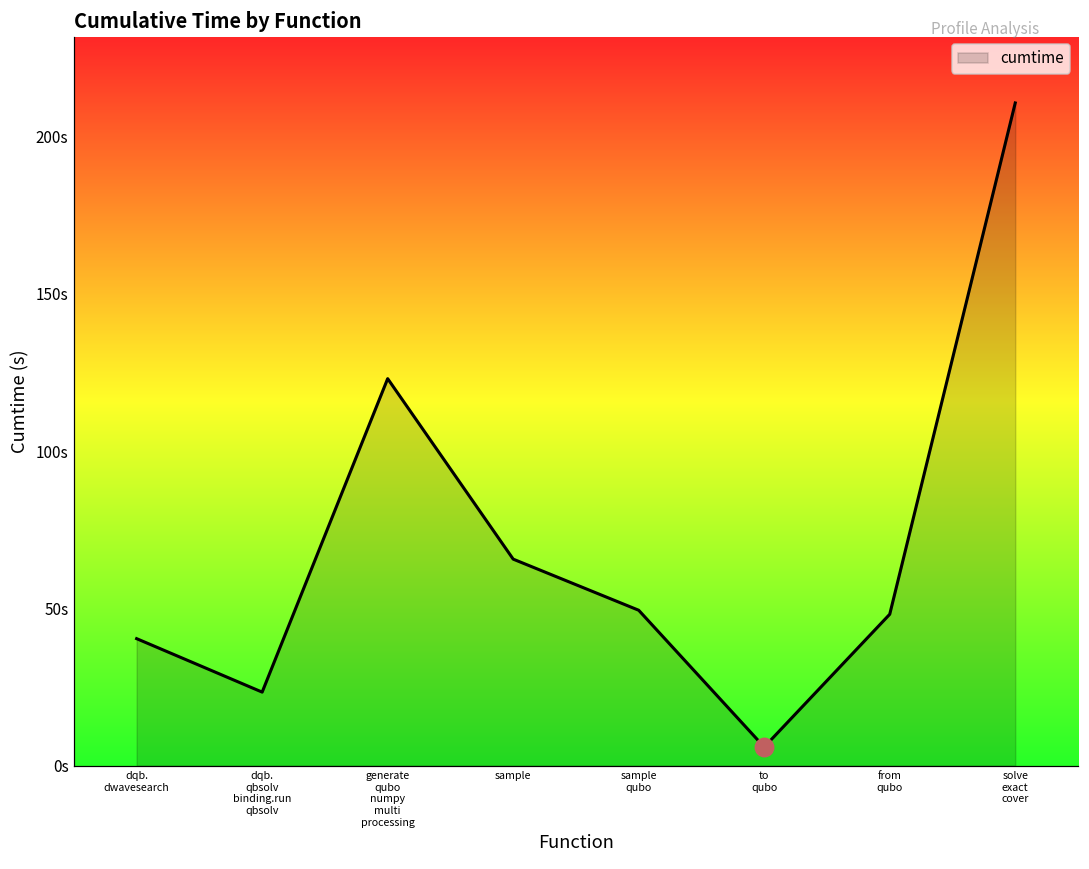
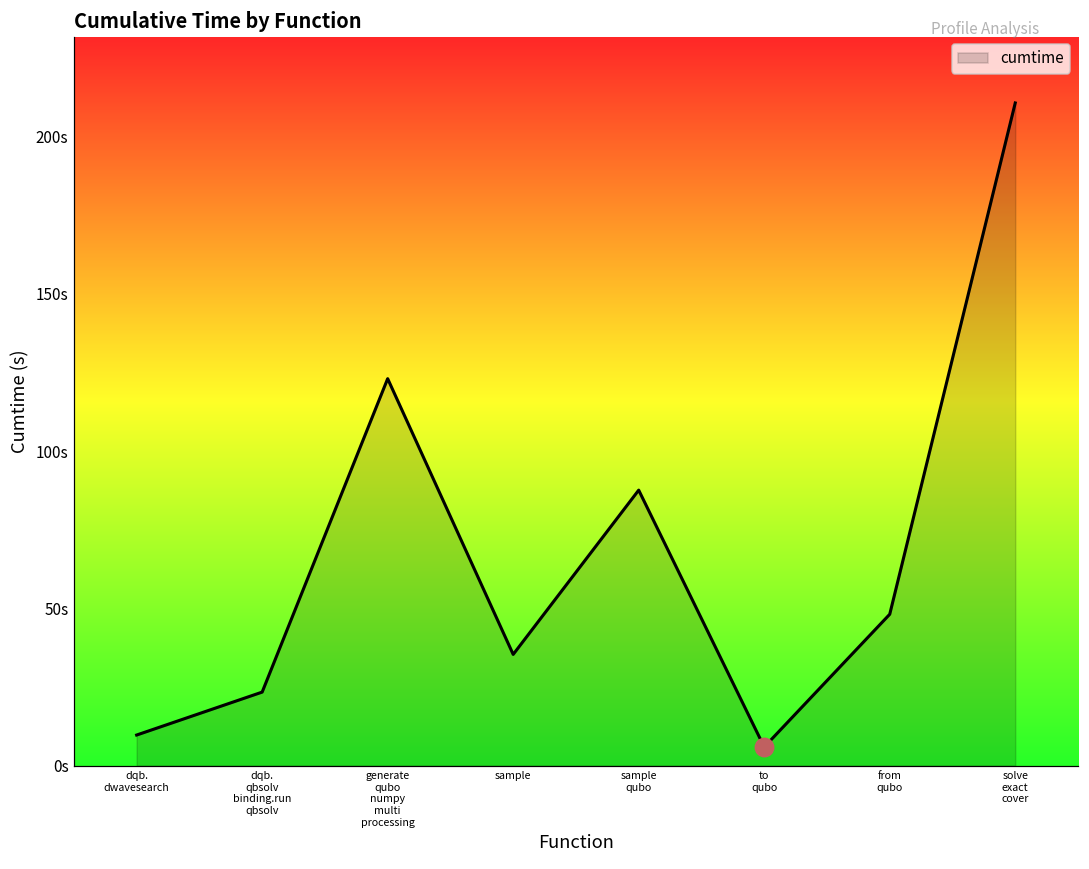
  {
    "cumtime": {
-     "dqb. dwavesearch": "40s",
+     "dqb. dwavesearch": "10s",
      "dqb. qbsolv binding.run qbsolv": "23s",
      "generate qubo numpy multi processing": "123s",
-     "sample": "66s",
-     "sample qubo": "49s",
+     "sample": "35s",
+     "sample qubo": "88s",
      "from qubo": "48s",
      "solve exact cover": "211s"
    }
  }
